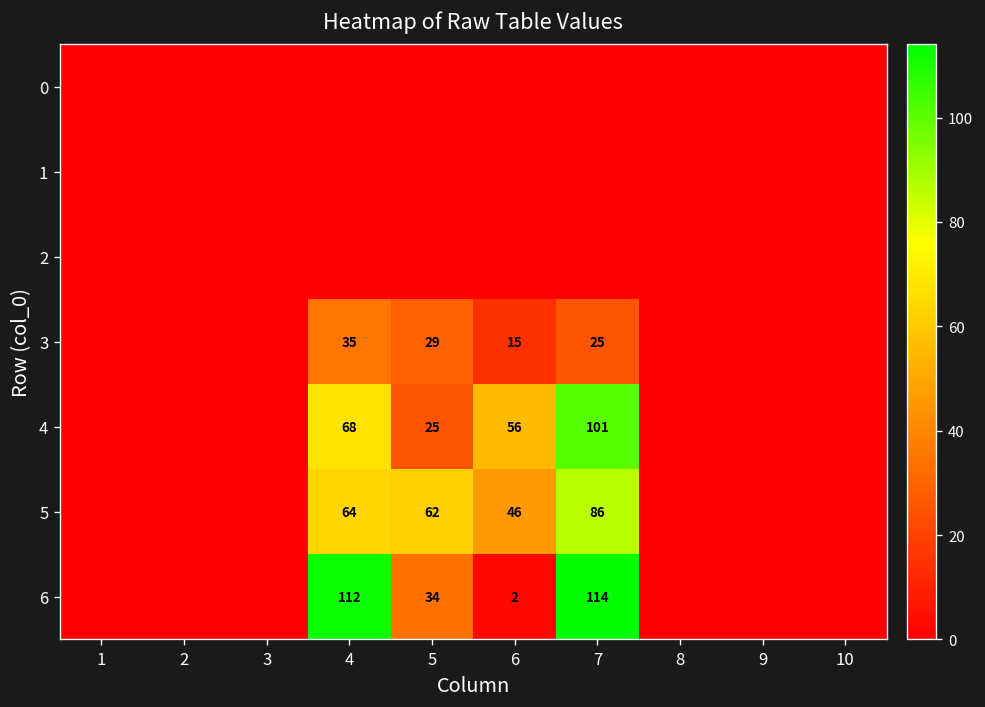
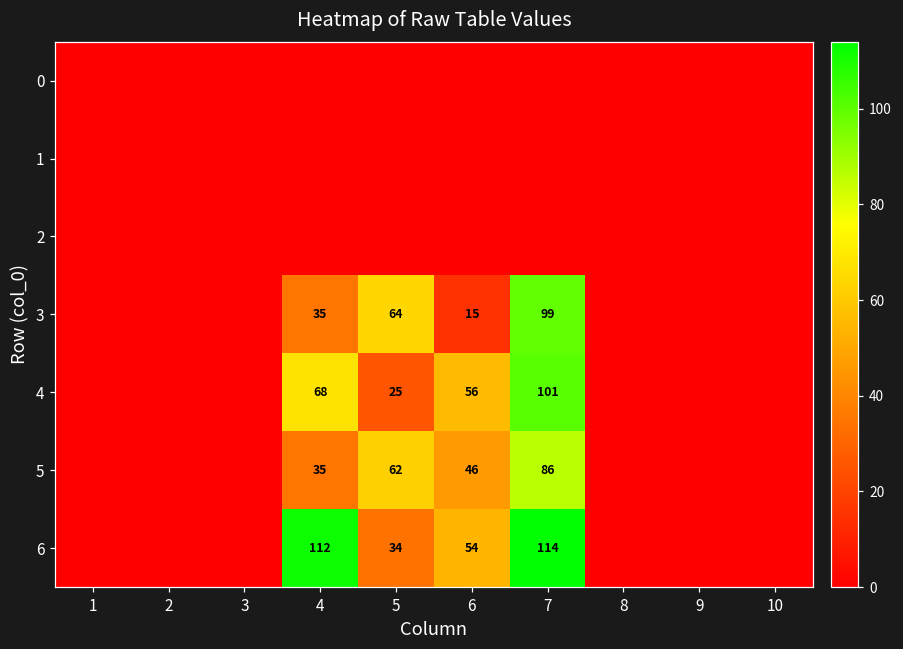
  {
    "3": {
      "4": 35,
-     "5": 29,
+     "5": 64,
      "6": 15,
-     "7": 25
+     "7": 99
    },
    "4": {
      "4": 68,
      "5": 25,
      "6": 56,
      "7": 101
    },
    "5": {
-     "4": 64,
+     "4": 35,
      "5": 62,
      "6": 46,
      "7": 86
    },
    "6": {
      "4": 112,
      "5": 34,
-     "6": 2,
+     "6": 54,
      "7": 114
    }
  }
